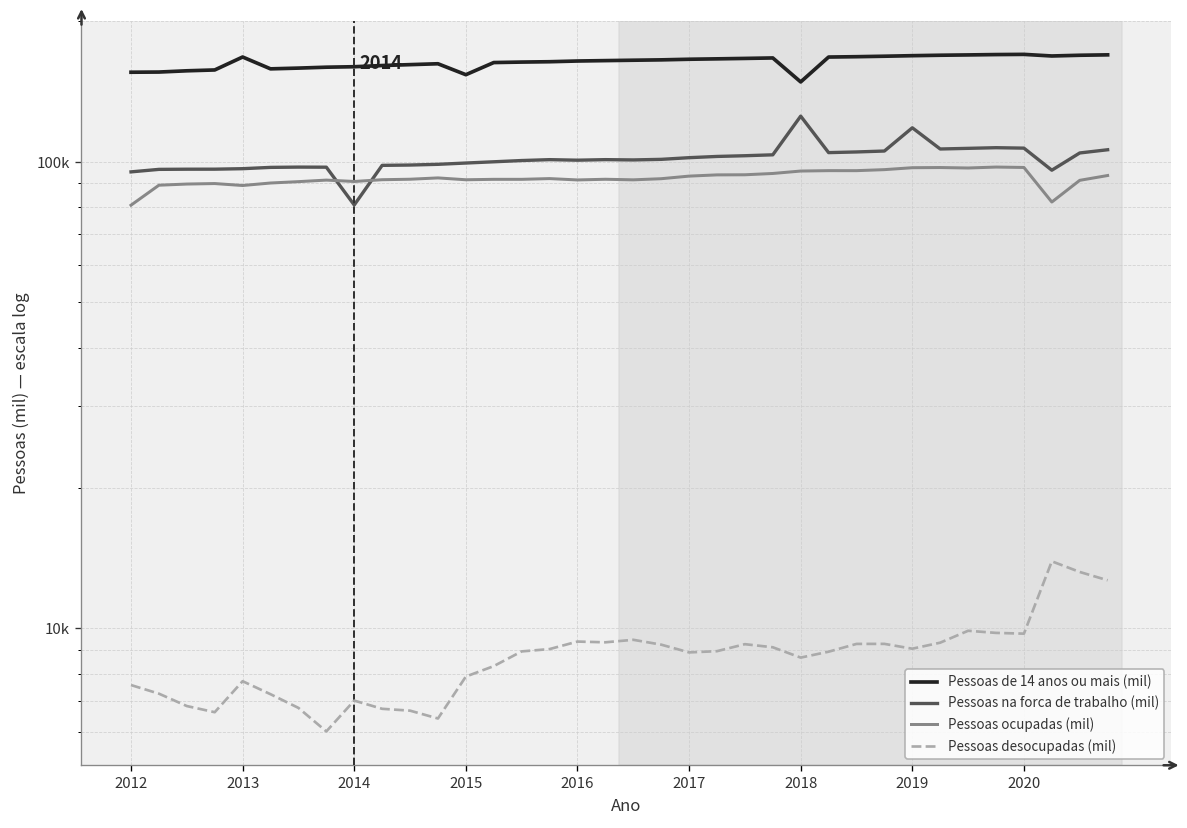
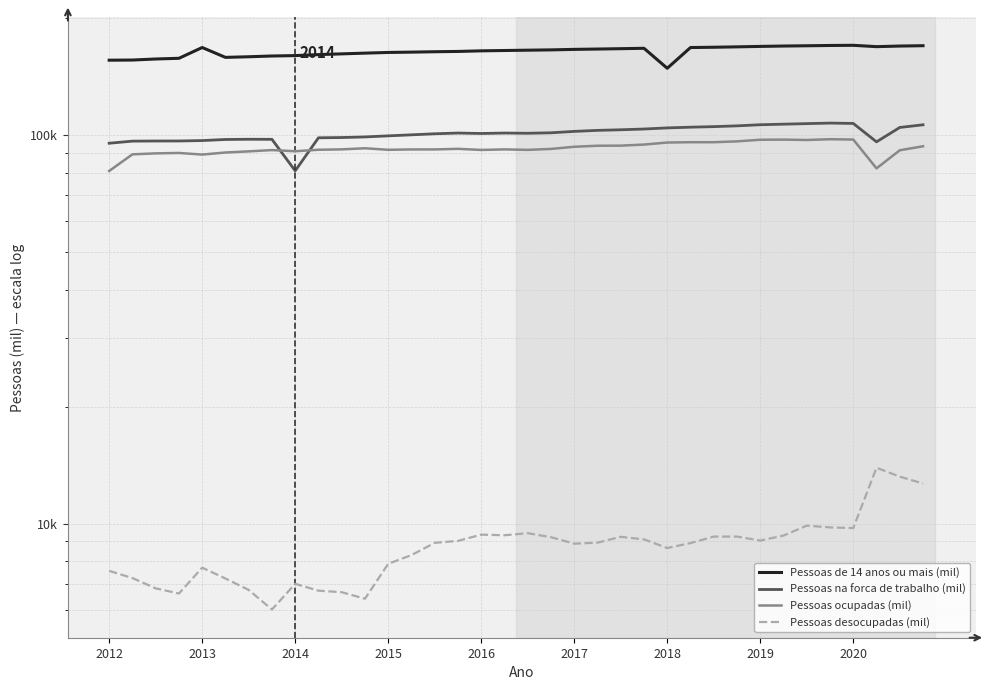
  {
    "Pessoas de 14 anos ou mais (mil)": {
      "2012": 156000,
      "2013": 168000,
      "2014": 160000,
-     "2015": 154000,
+     "2015": 163000,
      "2016": 165000,
      "2017": 166000,
      "2018": 148000,
      "2019": 170000,
      "2020": 170000
    },
    "Pessoas na forca de trabalho (mil)": {
      "2012": 95000,
      "2013": 97000,
      "2014": 81000,
      "2015": 99000,
      "2016": 101000,
      "2017": 102000,
-     "2018": 125000,
-     "2019": 118000,
+     "2018": 104000,
+     "2019": 106000,
      "2020": 107000
    }
  }
